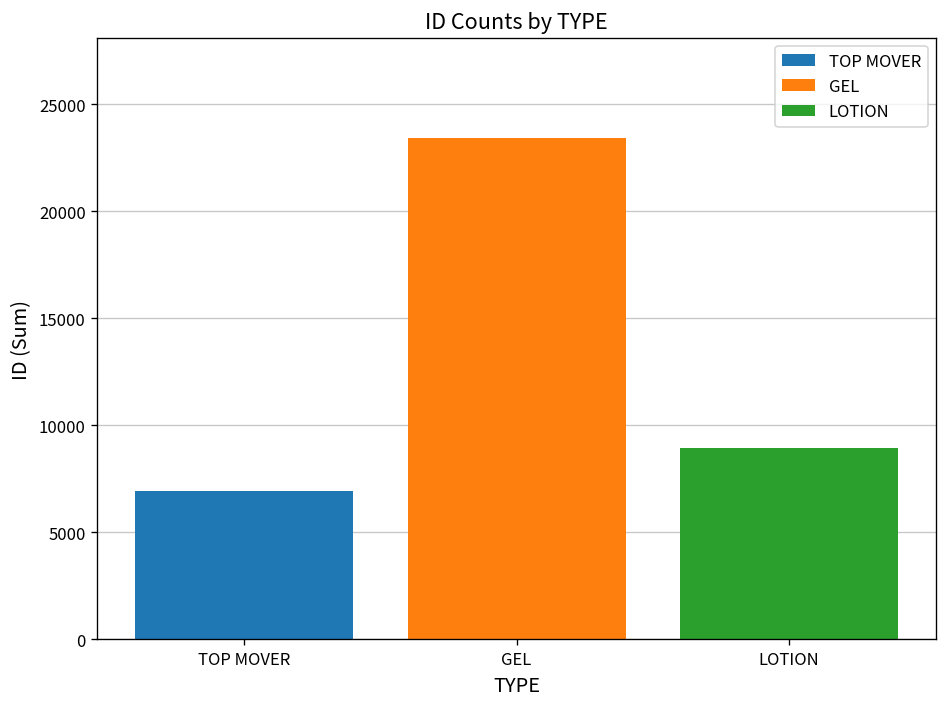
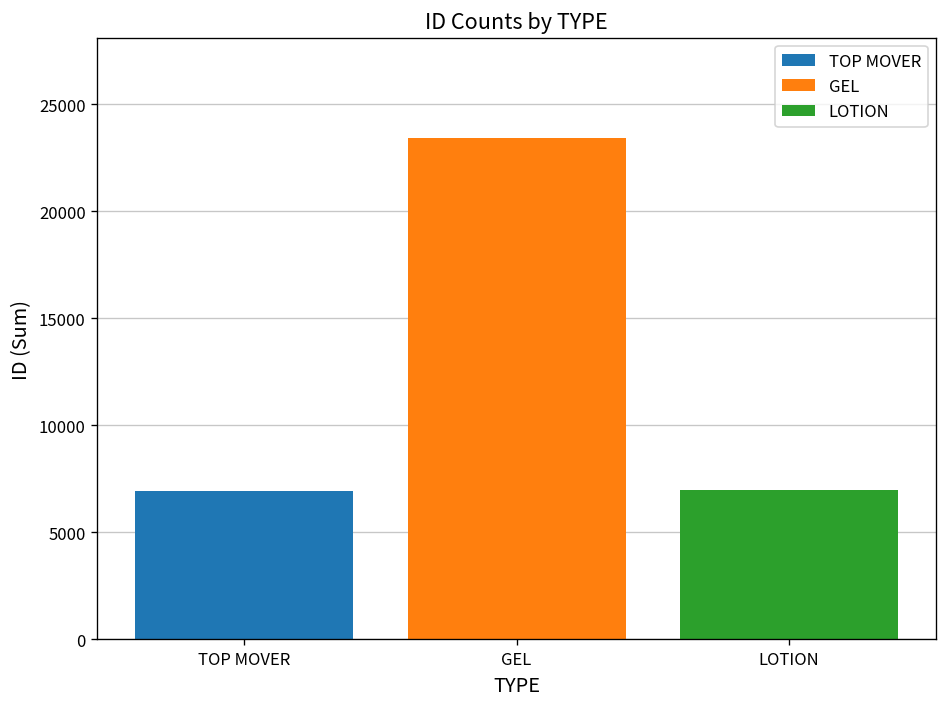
  {
    "TOP MOVER": {
      "TOP MOVER": 6900,
      "GEL": 0,
      "LOTION": 0
    },
    "GEL": {
      "TOP MOVER": 0,
      "GEL": 23400,
      "LOTION": 0
    },
    "LOTION": {
      "TOP MOVER": 0,
      "GEL": 0,
-     "LOTION": 8900
+     "LOTION": 7000
    }
  }
